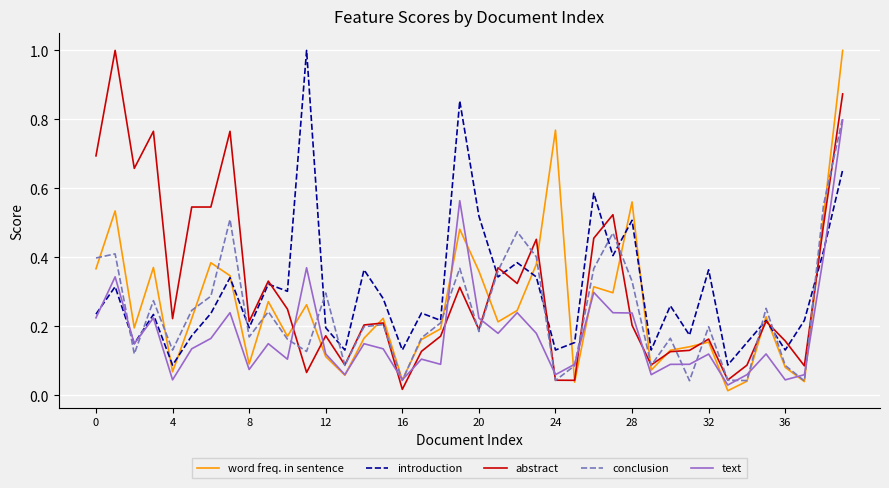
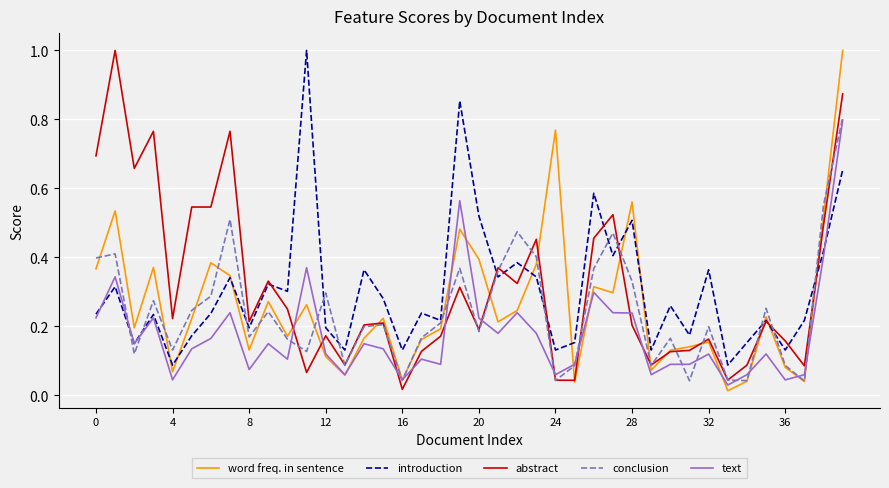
  {
    "word freq. in sentence": {
      "0": 0.37,
      "4": 0.07,
-     "8": 0.09,
+     "8": 0.13,
      "12": 0.11,
-     "20": 0.36,
+     "20": 0.39,
      "24": 0.77,
      "28": 0.56,
      "32": 0.15
    },
    "introduction": {
      "0": 0.24,
      "4": 0.09,
      "8": 0.20,
      "12": 0.20,
      "16": 0.13,
      "20": 0.52,
      "24": 0.13,
      "28": 0.51,
      "32": 0.36,
      "36": 0.13
    },
    "abstract": {
      "0": 0.69,
      "4": 0.22,
      "8": 0.21,
      "12": 0.17,
      "16": 0.02,
      "28": 0.20,
      "32": 0.16,
      "36": 0.16
    }
  }
